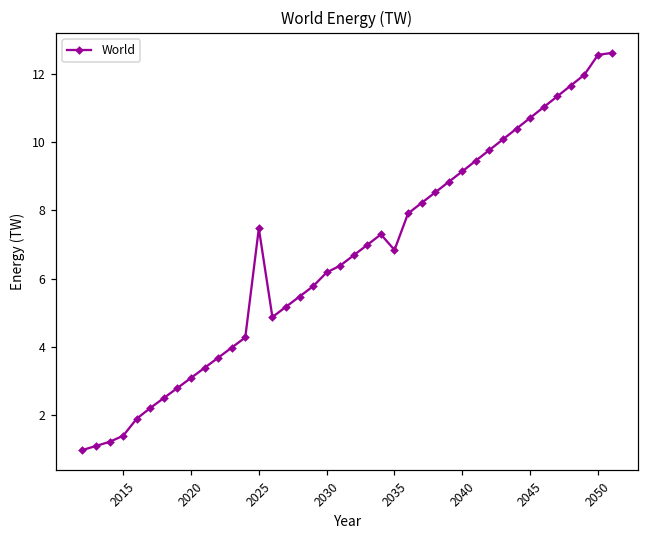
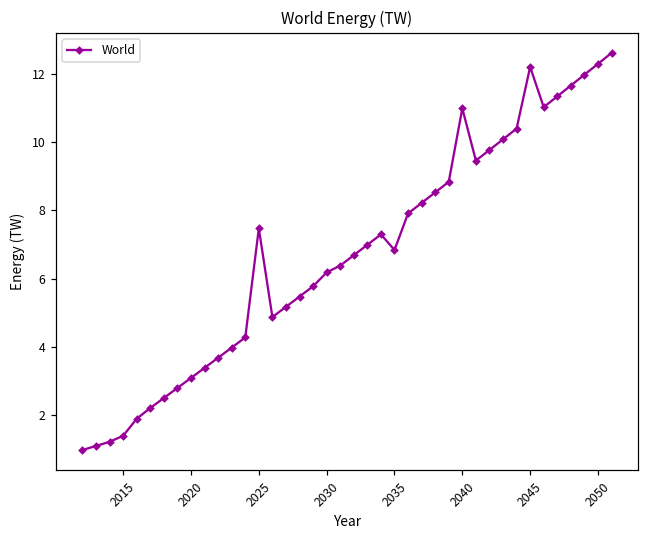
  {
    "2015": 1.4,
    "2020": 3.1,
    "2025": 7.5,
    "2030": 6.2,
    "2035": 6.8,
-   "2040": 9.1,
-   "2045": 10.7,
-   "2050": 12.5
+   "2040": 11.0,
+   "2045": 12.2,
+   "2050": 12.3
  }
